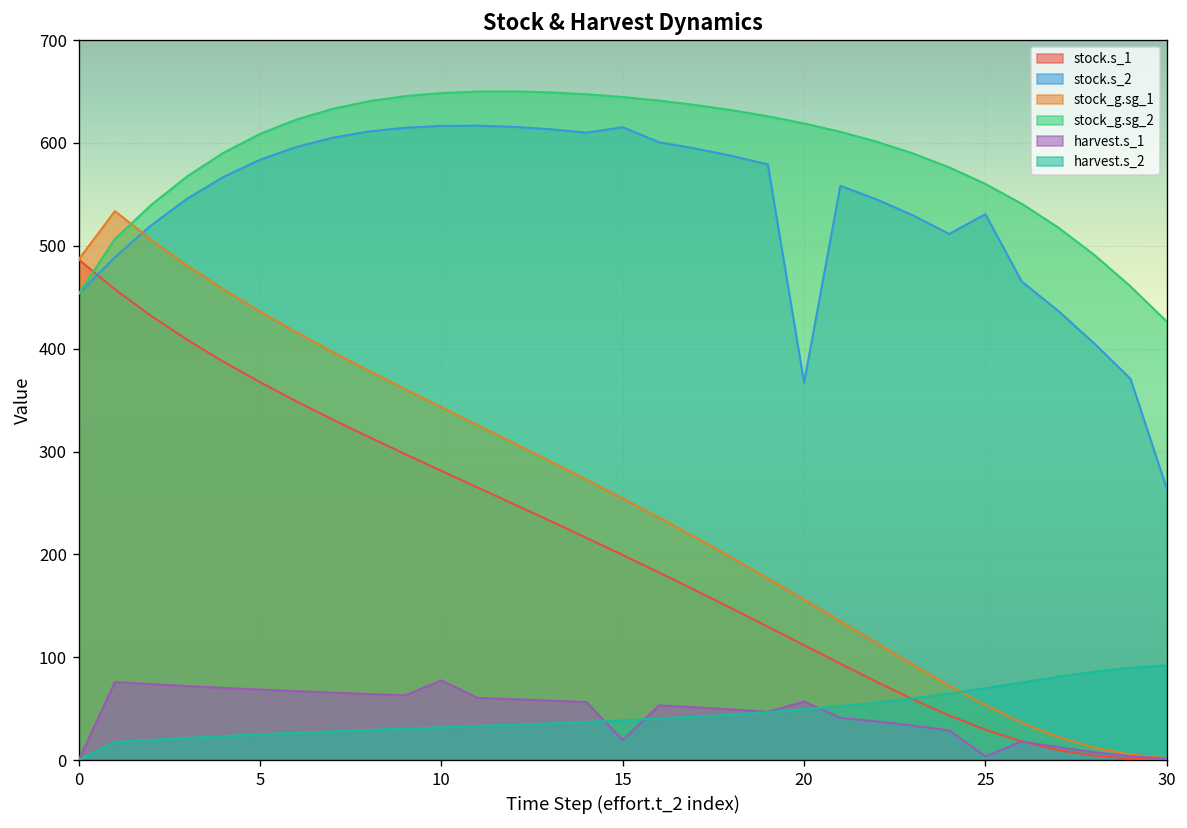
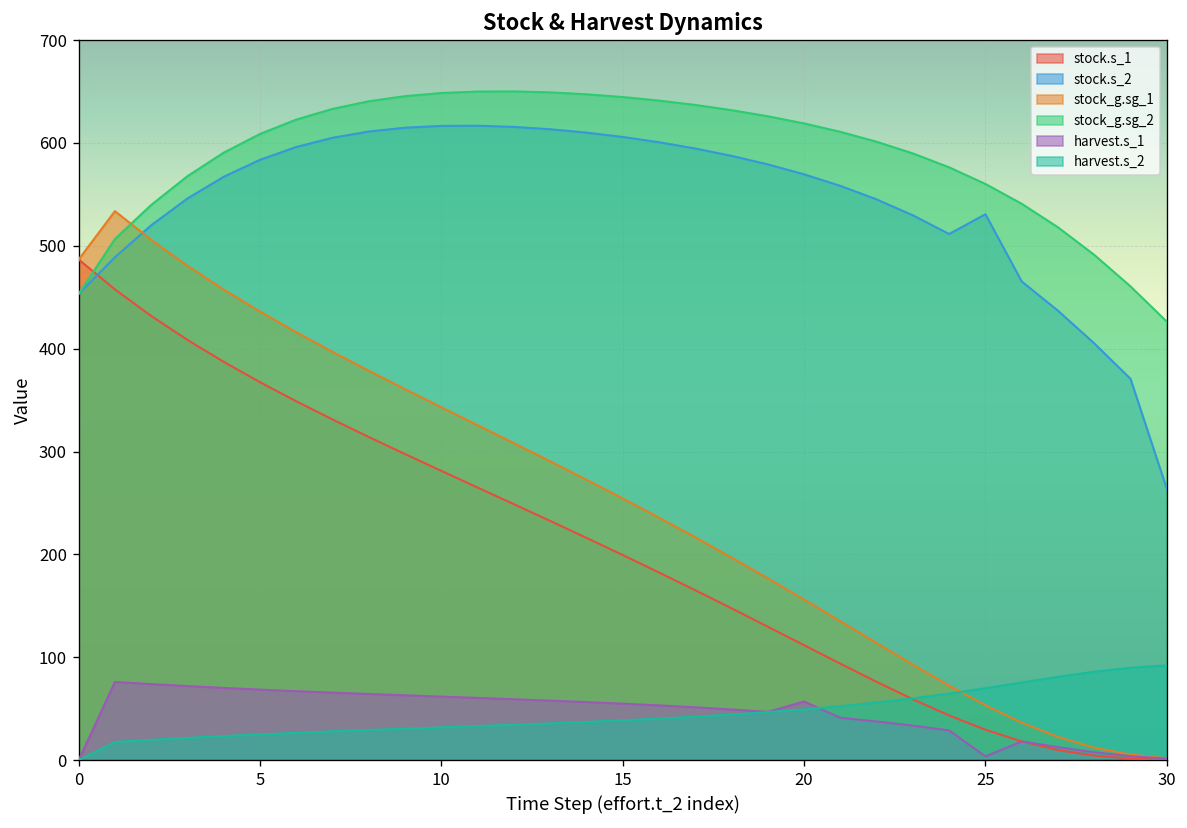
  {
    "stock.s_2": {
      "5": 580,
      "10": 620,
-     "15": 620,
-     "20": 370,
+     "15": 610,
+     "20": 570,
      "25": 530,
      "30": 260
    },
    "harvest.s_1": {
      "5": 70,
-     "10": 80,
-     "15": 20,
+     "10": 60,
+     "15": 50,
      "20": 60,
      "25": 0
    }
  }
